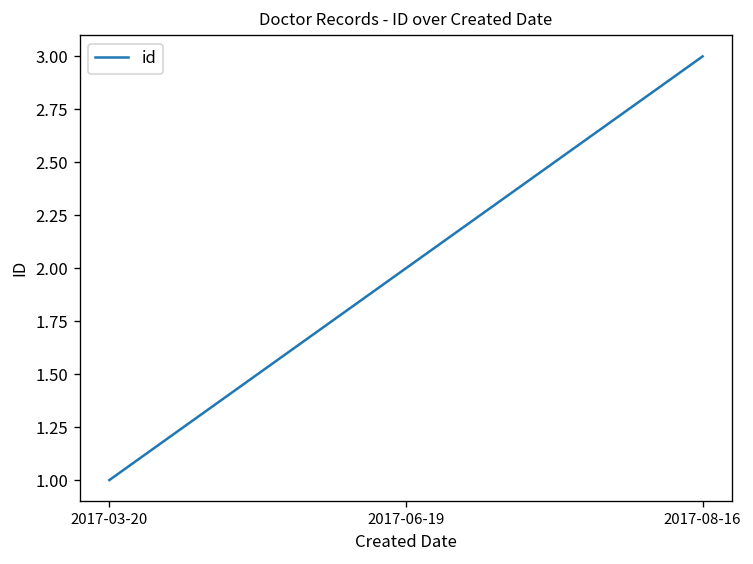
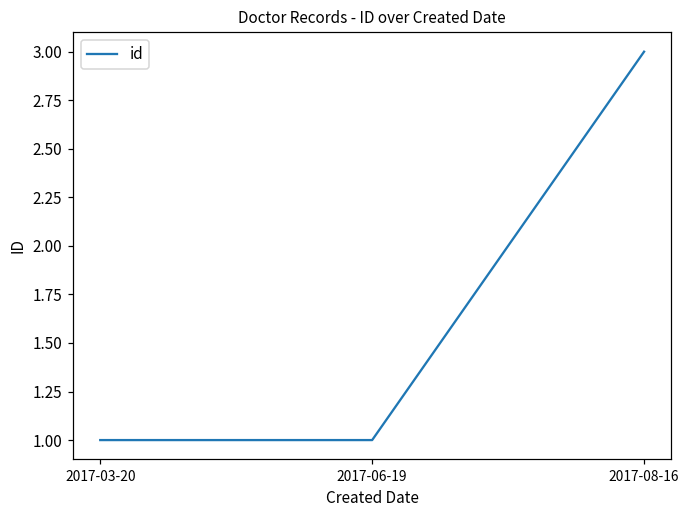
  {
    "2017-03-20": 1,
-   "2017-06-19": 2,
+   "2017-06-19": 1,
    "2017-08-16": 3
  }
